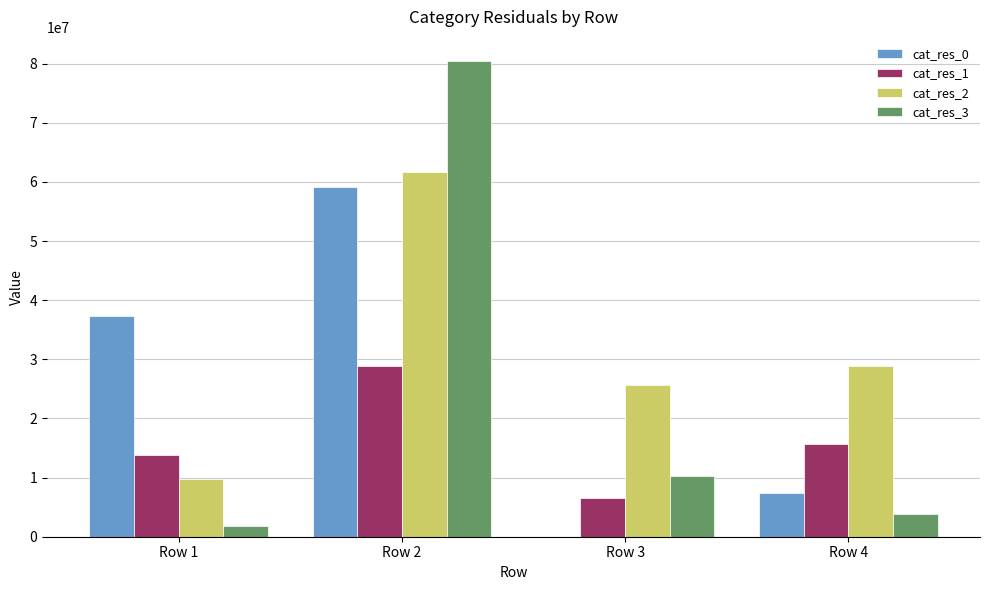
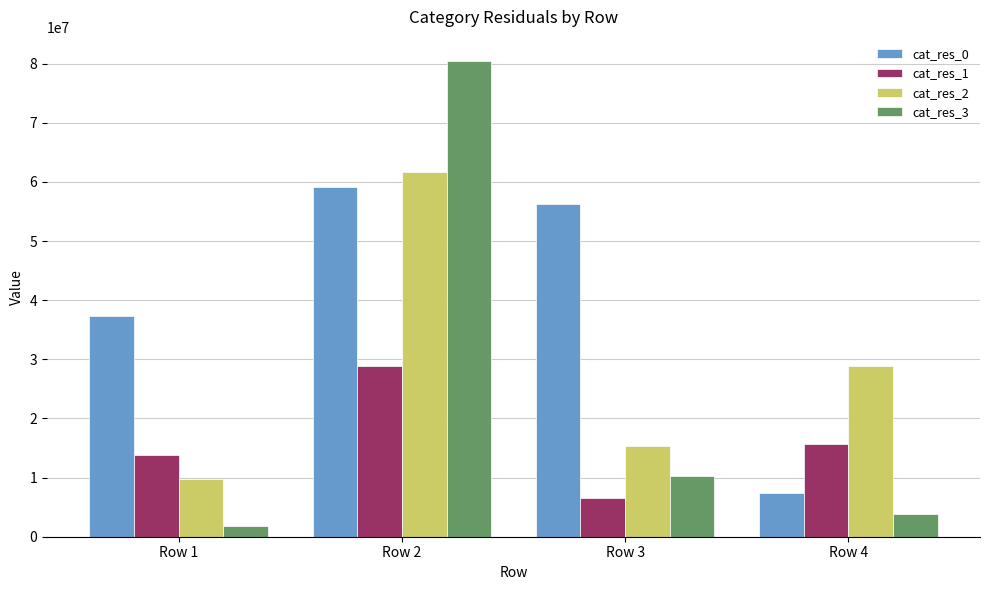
  {
    "cat_res_0": {
      "Row 1": 37000000,
      "Row 2": 59000000,
-     "Row 3": 0,
+     "Row 3": 56000000,
      "Row 4": 7000000
    },
    "cat_res_1": {
      "Row 1": 14000000,
      "Row 2": 29000000,
      "Row 3": 6000000,
      "Row 4": 16000000
    },
    "cat_res_2": {
      "Row 1": 10000000,
      "Row 2": 62000000,
-     "Row 3": 26000000,
+     "Row 3": 15000000,
      "Row 4": 29000000
    },
    "cat_res_3": {
      "Row 1": 2000000,
      "Row 2": 81000000,
      "Row 3": 10000000,
      "Row 4": 4000000
    }
  }
